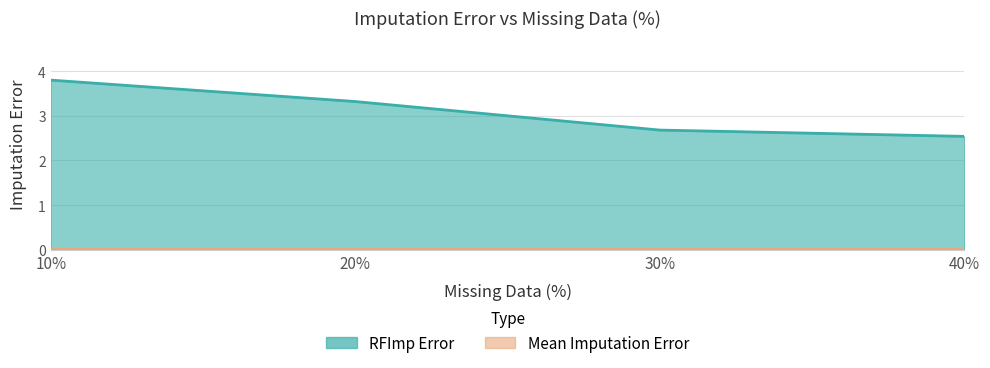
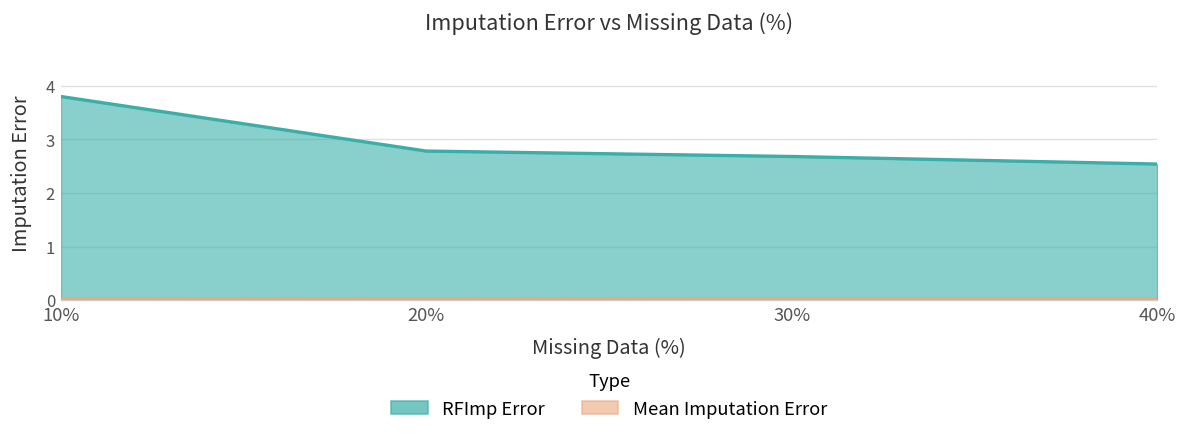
  {
    "RFImp Error": {
      "10%": 3.8,
-     "20%": 3.3,
+     "20%": 2.8,
      "30%": 2.7,
      "40%": 2.5
    },
    "Mean Imputation Error": {
      "10%": 0.0,
      "20%": 0.0,
      "30%": 0.0,
      "40%": 0.0
    }
  }
